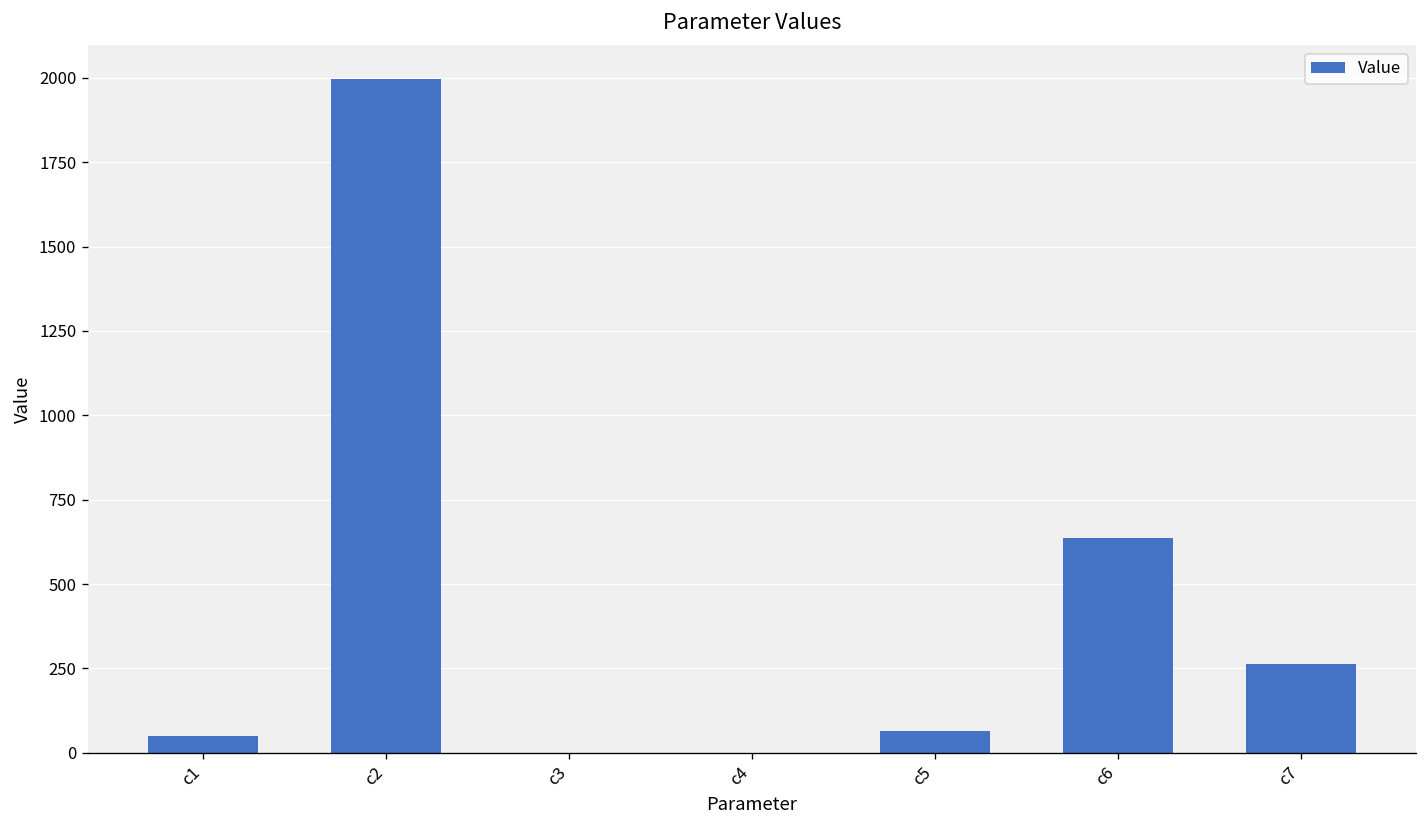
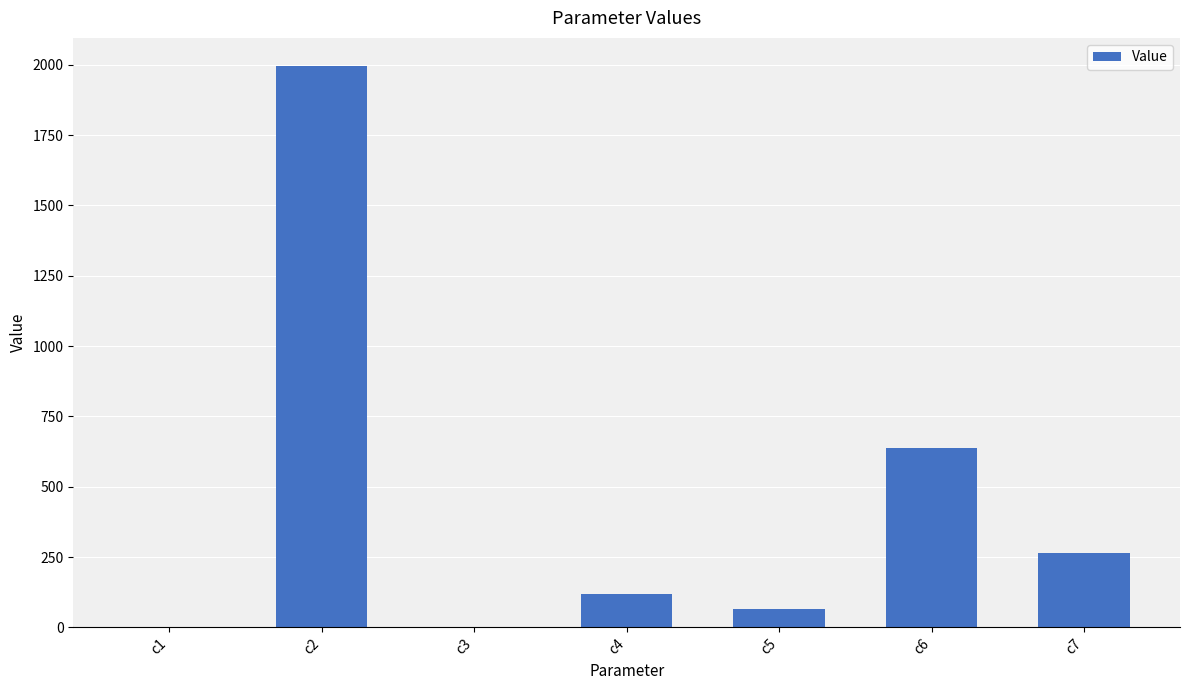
  {
-   "c1": 50,
+   "c1": 0,
    "c2": 2000,
-   "c4": 0,
+   "c4": 120,
    "c5": 60,
    "c6": 640,
    "c7": 260
  }
